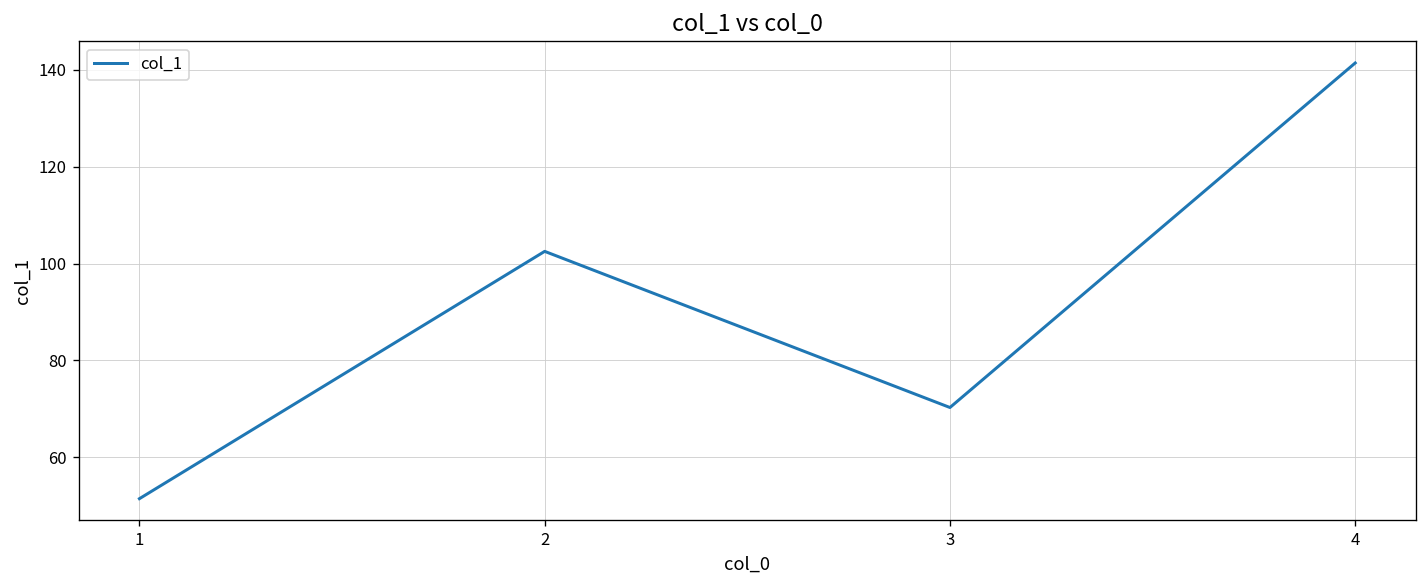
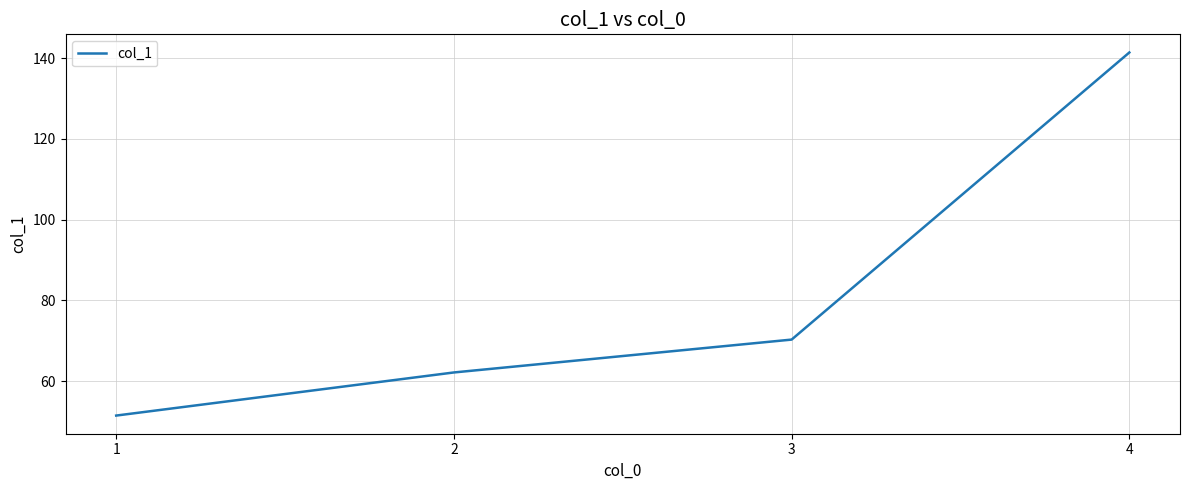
  {
    "1": 51,
-   "2": 103,
+   "2": 62,
    "3": 70,
    "4": 141
  }
